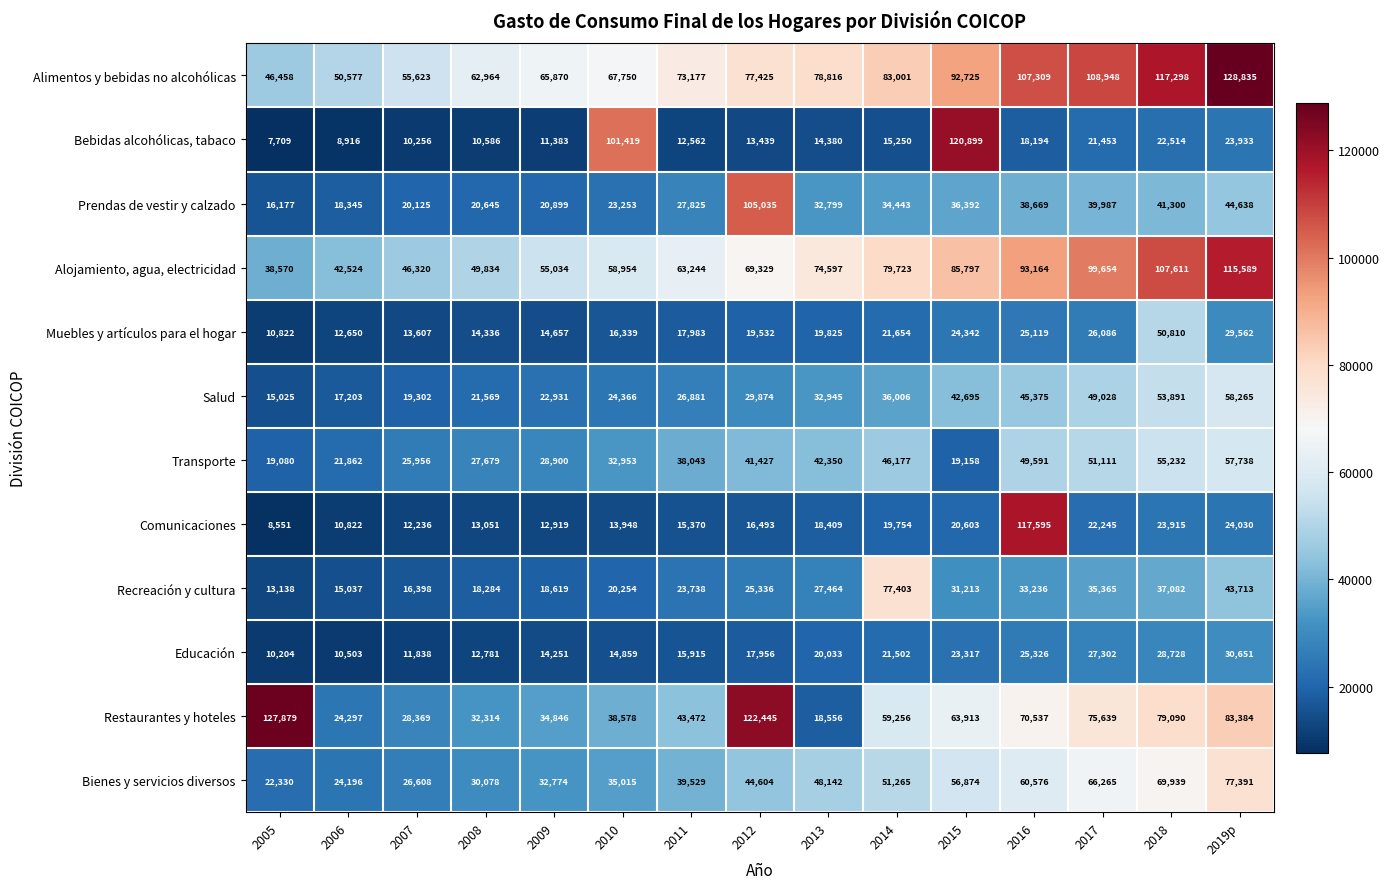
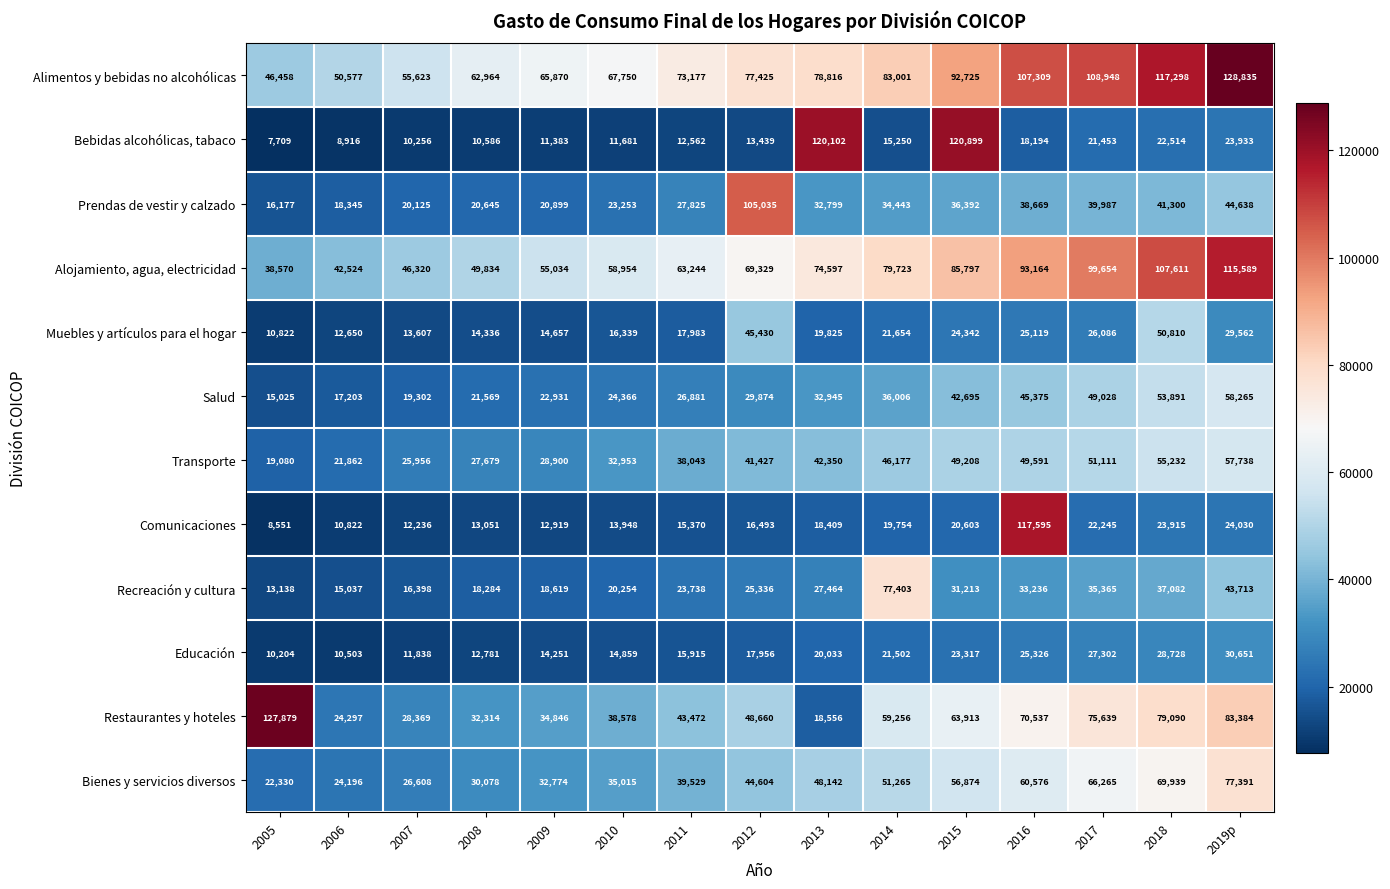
  {
    "Alimentos y bebidas no alcohólicas": {
      "2005": "46,458",
      "2006": "50,577",
      "2007": "55,623",
      "2008": "62,964",
      "2009": "65,870",
      "2010": "67,750",
      "2011": "73,177",
      "2012": "77,425",
      "2013": "78,816",
      "2014": "83,001",
      "2015": "92,725",
      "2016": "107,309",
      "2017": "108,948",
      "2018": "117,298",
      "2019p": "128,835"
    },
    "Bebidas alcohólicas, tabaco": {
      "2005": "7,709",
      "2006": "8,916",
      "2007": "10,256",
      "2008": "10,586",
      "2009": "11,383",
-     "2010": "101,419",
+     "2010": "11,681",
      "2011": "12,562",
      "2012": "13,439",
-     "2013": "14,380",
+     "2013": "120,102",
      "2014": "15,250",
      "2015": "120,899",
      "2016": "18,194",
      "2017": "21,453",
      "2018": "22,514",
      "2019p": "23,933"
    },
    "Prendas de vestir y calzado": {
      "2005": "16,177",
      "2006": "18,345",
      "2007": "20,125",
      "2008": "20,645",
      "2009": "20,899",
      "2010": "23,253",
      "2011": "27,825",
      "2012": "105,035",
      "2013": "32,799",
      "2014": "34,443",
      "2015": "36,392",
      "2016": "38,669",
      "2017": "39,987",
      "2018": "41,300",
      "2019p": "44,638"
    },
    "Alojamiento, agua, electricidad": {
      "2005": "38,570",
      "2006": "42,524",
      "2007": "46,320",
      "2008": "49,834",
      "2009": "55,034",
      "2010": "58,954",
      "2011": "63,244",
      "2012": "69,329",
      "2013": "74,597",
      "2014": "79,723",
      "2015": "85,797",
      "2016": "93,164",
      "2017": "99,654",
      "2018": "107,611",
      "2019p": "115,589"
    },
    "Muebles y artículos para el hogar": {
      "2005": "10,822",
      "2006": "12,650",
      "2007": "13,607",
      "2008": "14,336",
      "2009": "14,657",
      "2010": "16,339",
      "2011": "17,983",
-     "2012": "19,532",
+     "2012": "45,430",
      "2013": "19,825",
      "2014": "21,654",
      "2015": "24,342",
      "2016": "25,119",
      "2017": "26,086",
      "2018": "50,810",
      "2019p": "29,562"
    },
    "Salud": {
      "2005": "15,025",
      "2006": "17,203",
      "2007": "19,302",
      "2008": "21,569",
      "2009": "22,931",
      "2010": "24,366",
      "2011": "26,881",
      "2012": "29,874",
      "2013": "32,945",
      "2014": "36,006",
      "2015": "42,695",
      "2016": "45,375",
      "2017": "49,028",
      "2018": "53,891",
      "2019p": "58,265"
    },
    "Transporte": {
      "2005": "19,080",
      "2006": "21,862",
      "2007": "25,956",
      "2008": "27,679",
      "2009": "28,900",
      "2010": "32,953",
      "2011": "38,043",
      "2012": "41,427",
      "2013": "42,350",
      "2014": "46,177",
-     "2015": "19,158",
+     "2015": "49,208",
      "2016": "49,591",
      "2017": "51,111",
      "2018": "55,232",
      "2019p": "57,738"
    },
    "Comunicaciones": {
      "2005": "8,551",
      "2006": "10,822",
      "2007": "12,236",
      "2008": "13,051",
      "2009": "12,919",
      "2010": "13,948",
      "2011": "15,370",
      "2012": "16,493",
      "2013": "18,409",
      "2014": "19,754",
      "2015": "20,603",
      "2016": "117,595",
      "2017": "22,245",
      "2018": "23,915",
      "2019p": "24,030"
    },
    "Recreación y cultura": {
      "2005": "13,138",
      "2006": "15,037",
      "2007": "16,398",
      "2008": "18,284",
      "2009": "18,619",
      "2010": "20,254",
      "2011": "23,738",
      "2012": "25,336",
      "2013": "27,464",
      "2014": "77,403",
      "2015": "31,213",
      "2016": "33,236",
      "2017": "35,365",
      "2018": "37,082",
      "2019p": "43,713"
    },
    "Educación": {
      "2005": "10,204",
      "2006": "10,503",
      "2007": "11,838",
      "2008": "12,781",
      "2009": "14,251",
      "2010": "14,859",
      "2011": "15,915",
      "2012": "17,956",
      "2013": "20,033",
      "2014": "21,502",
      "2015": "23,317",
      "2016": "25,326",
      "2017": "27,302",
      "2018": "28,728",
      "2019p": "30,651"
    },
    "Restaurantes y hoteles": {
      "2005": "127,879",
      "2006": "24,297",
      "2007": "28,369",
      "2008": "32,314",
      "2009": "34,846",
      "2010": "38,578",
      "2011": "43,472",
-     "2012": "122,445",
+     "2012": "48,660",
      "2013": "18,556",
      "2014": "59,256",
      "2015": "63,913",
      "2016": "70,537",
      "2017": "75,639",
      "2018": "79,090",
      "2019p": "83,384"
    },
    "Bienes y servicios diversos": {
      "2005": "22,330",
      "2006": "24,196",
      "2007": "26,608",
      "2008": "30,078",
      "2009": "32,774",
      "2010": "35,015",
      "2011": "39,529",
      "2012": "44,604",
      "2013": "48,142",
      "2014": "51,265",
      "2015": "56,874",
      "2016": "60,576",
      "2017": "66,265",
      "2018": "69,939",
      "2019p": "77,391"
    }
  }
